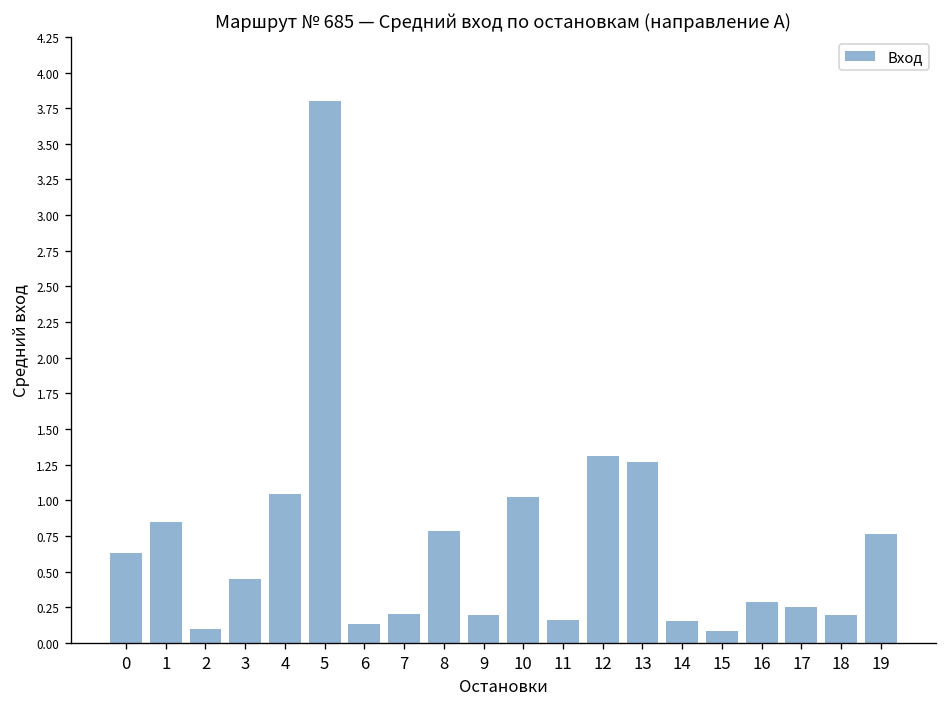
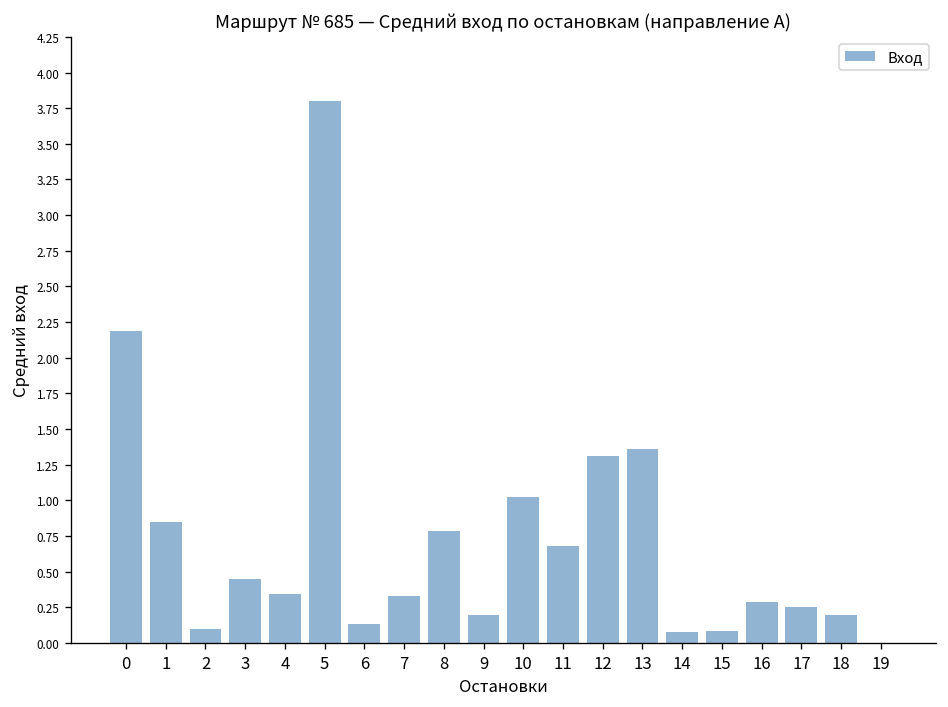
  {
-   "0": 0.63,
+   "0": 2.19,
    "1": 0.85,
    "2": 0.10,
    "3": 0.45,
-   "4": 1.05,
+   "4": 0.34,
    "5": 3.80,
    "6": 0.13,
-   "7": 0.20,
+   "7": 0.33,
    "8": 0.78,
    "9": 0.20,
    "10": 1.02,
-   "11": 0.16,
+   "11": 0.68,
    "12": 1.31,
-   "13": 1.27,
-   "14": 0.16,
+   "13": 1.36,
+   "14": 0.08,
    "15": 0.09,
    "16": 0.29,
    "17": 0.25,
    "18": 0.20,
-   "19": 0.77
+   "19": 0.00
  }
